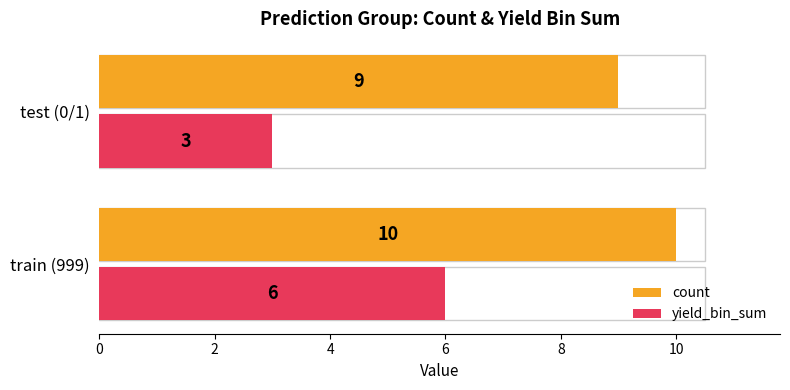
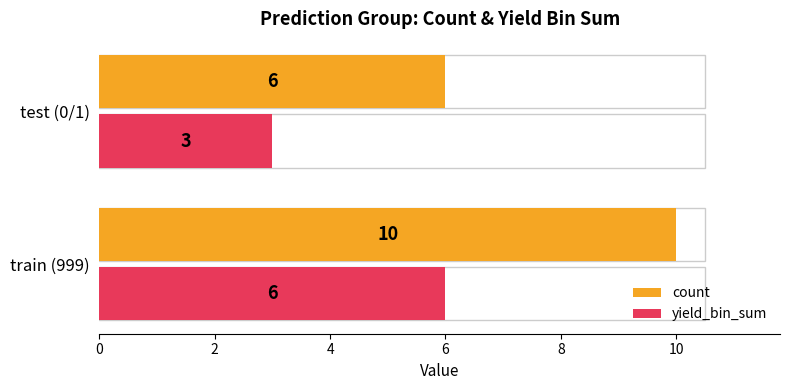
  {
    "count": {
-     "test (0/1)": 9
+     "test (0/1)": 6
    }
  }
